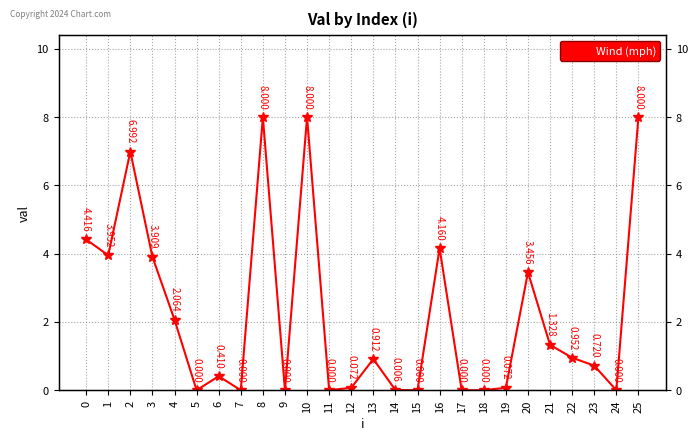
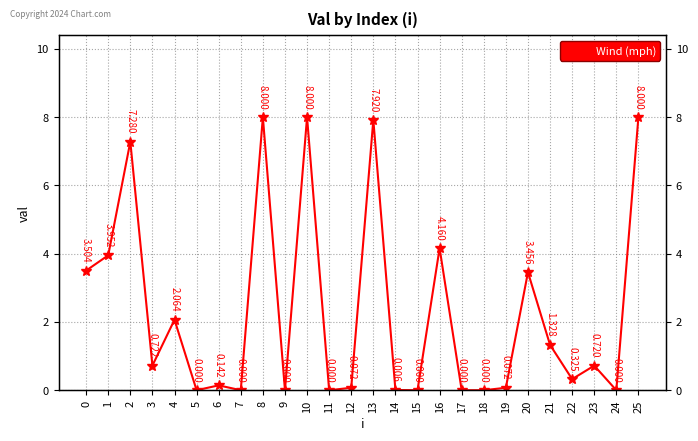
  {
-   "0": 4.416,
+   "0": 3.504,
    "1": 3.952,
-   "2": 6.992,
-   "3": 3.909,
+   "2": 7.280,
+   "3": 0.722,
    "4": 2.064,
    "5": 0.000,
-   "6": 0.410,
+   "6": 0.142,
    "7": 0.000,
    "8": 8.000,
    "9": 0.000,
    "10": 8.000,
    "11": 0.000,
    "12": 0.072,
-   "13": 0.912,
+   "13": 7.920,
    "14": 0.006,
    "15": 0.000,
    "16": 4.160,
    "17": 0.000,
    "18": 0.000,
    "19": 0.072,
    "20": 3.456,
    "21": 1.328,
-   "22": 0.952,
+   "22": 0.325,
    "23": 0.720,
    "24": 0.000,
    "25": 8.000
  }
